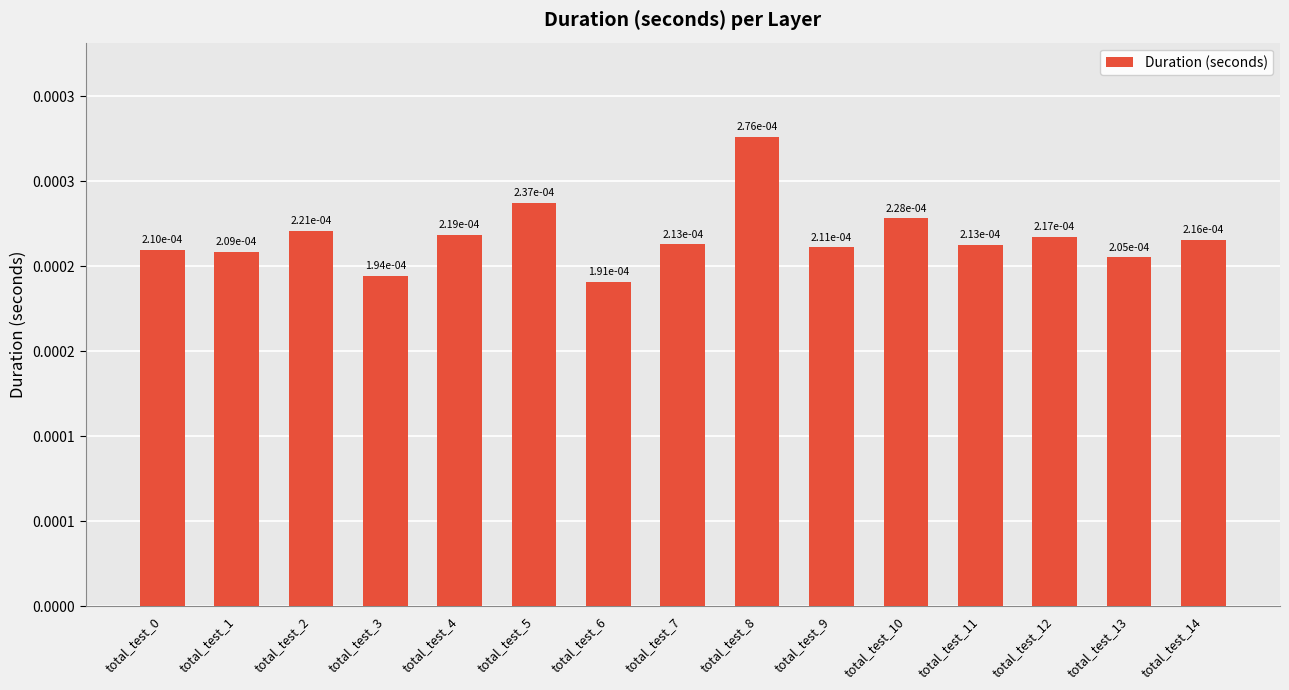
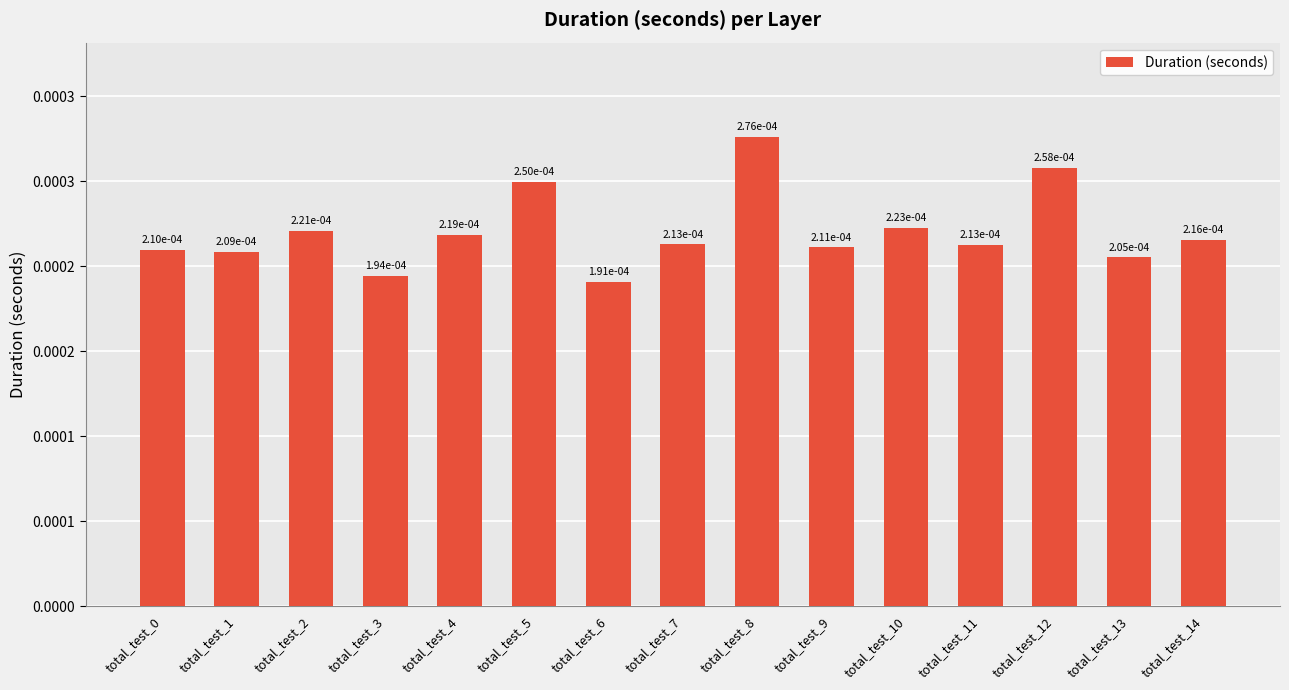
  {
    "total_test_0": "2.10e-04",
    "total_test_1": "2.09e-04",
    "total_test_2": "2.21e-04",
    "total_test_3": "1.94e-04",
    "total_test_4": "2.19e-04",
-   "total_test_5": "2.37e-04",
+   "total_test_5": "2.50e-04",
    "total_test_6": "1.91e-04",
    "total_test_7": "2.13e-04",
    "total_test_8": "2.76e-04",
    "total_test_9": "2.11e-04",
-   "total_test_10": "2.28e-04",
+   "total_test_10": "2.23e-04",
    "total_test_11": "2.13e-04",
-   "total_test_12": "2.17e-04",
+   "total_test_12": "2.58e-04",
    "total_test_13": "2.05e-04",
    "total_test_14": "2.16e-04"
  }
